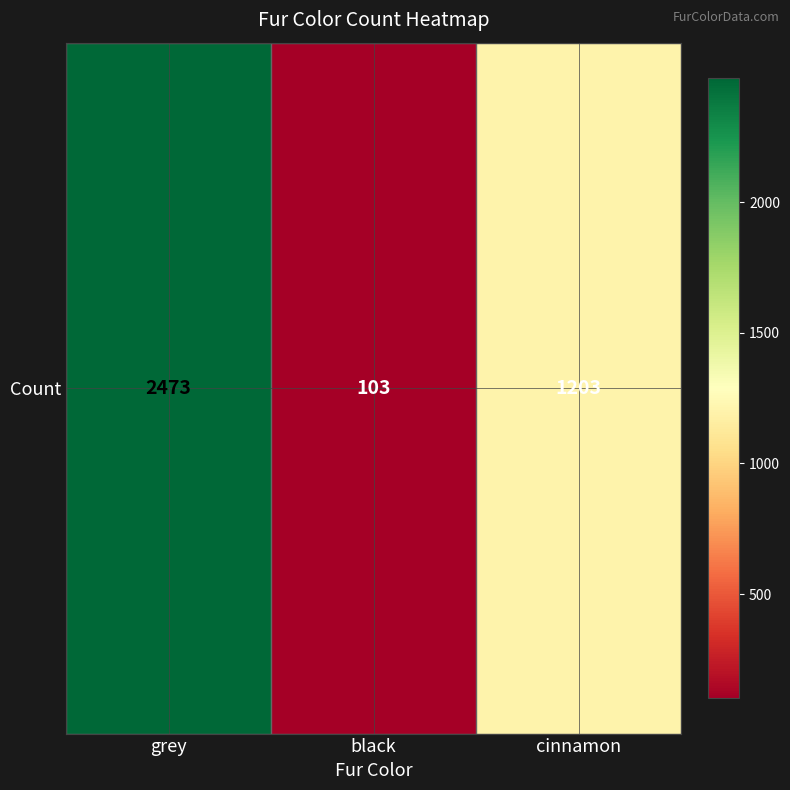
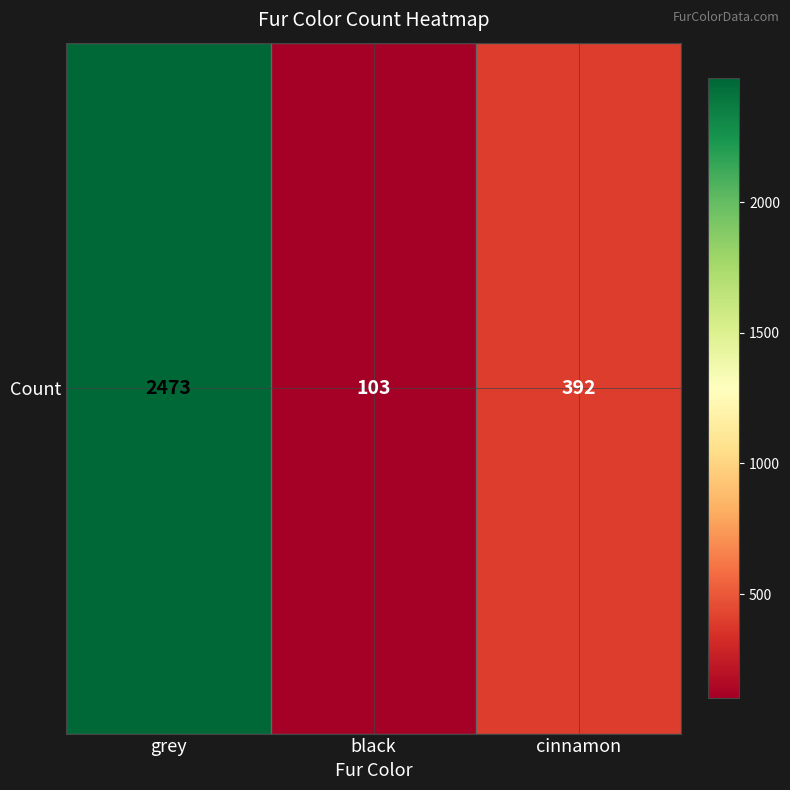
  {
    "Count": {
      "grey": 2473,
      "black": 103,
-     "cinnamon": 1203
+     "cinnamon": 392
    }
  }
